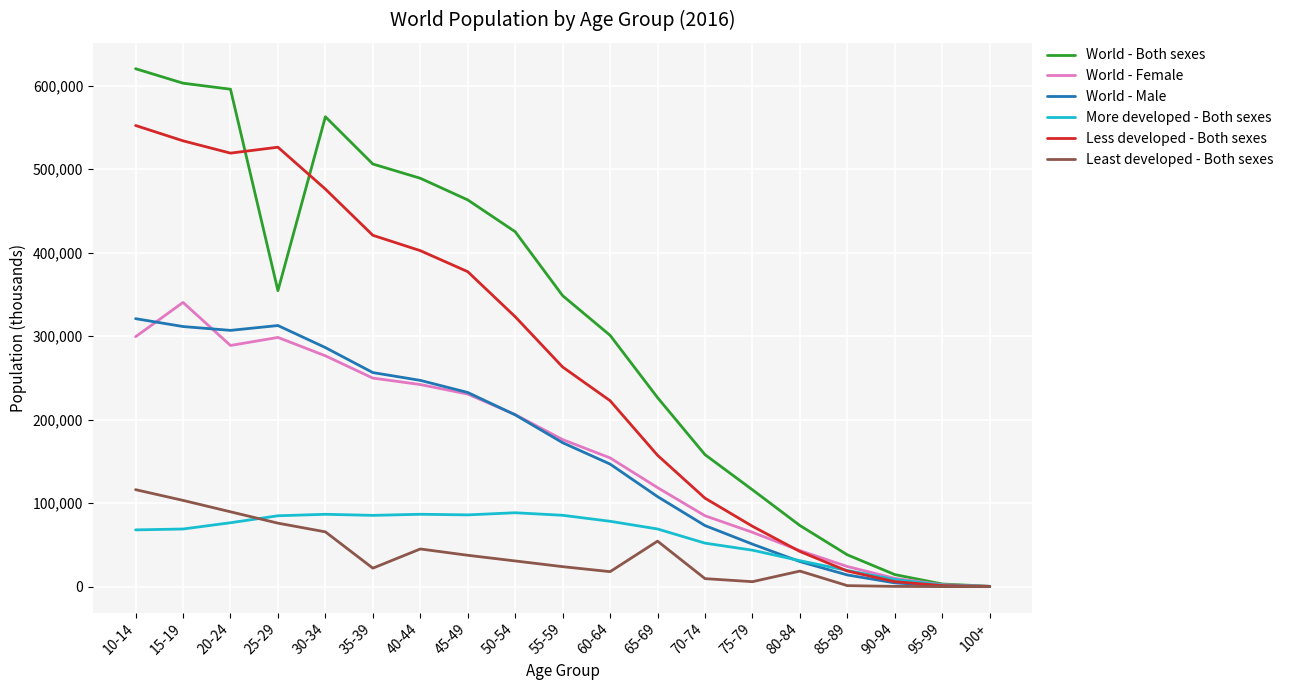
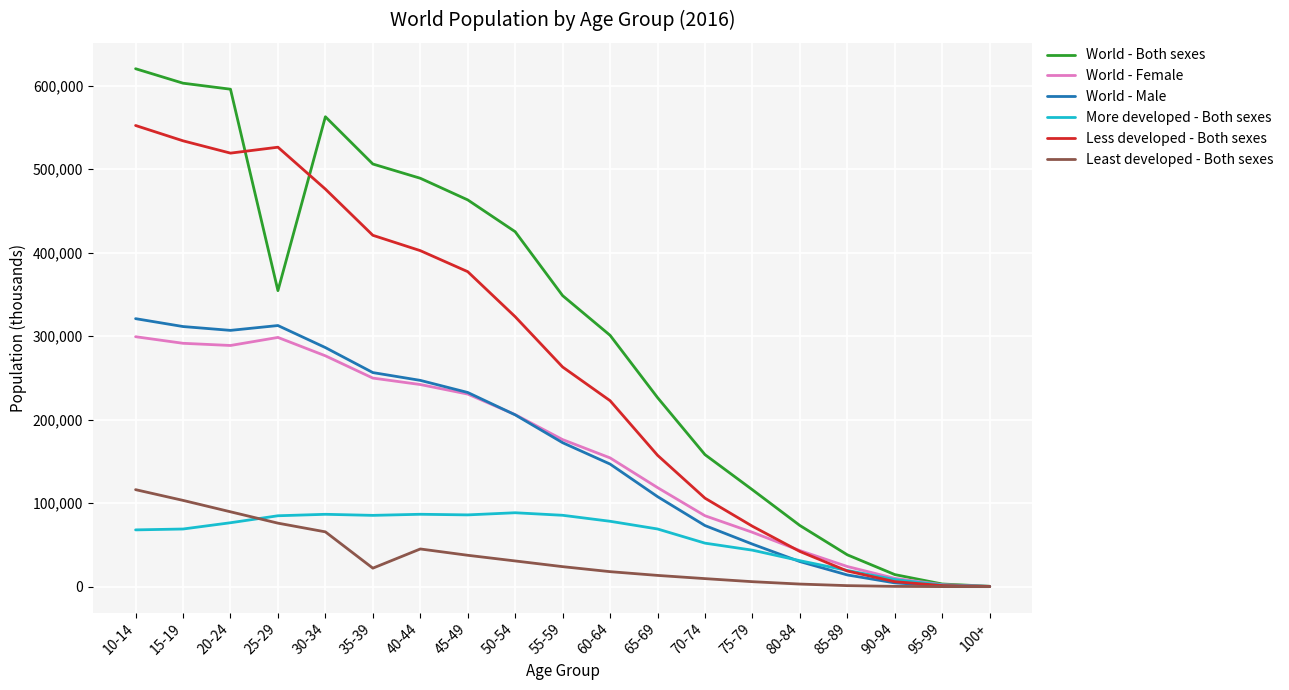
  {
    "World - Both sexes": {
      "10-14": "620,000",
      "15-19": "600,000",
      "20-24": "600,000",
      "25-29": "350,000",
      "30-34": "560,000",
      "35-39": "510,000",
      "40-44": "490,000",
      "45-49": "460,000",
      "50-54": "420,000",
      "55-59": "350,000",
      "60-64": "300,000",
      "65-69": "230,000",
      "70-74": "160,000",
      "75-79": "120,000",
      "80-84": "70,000",
      "85-89": "40,000",
      "90-94": "10,000"
    },
    "World - Female": {
      "10-14": "300,000",
-     "15-19": "340,000",
+     "15-19": "290,000",
      "20-24": "290,000",
      "25-29": "300,000",
      "30-34": "280,000",
      "35-39": "250,000",
      "40-44": "240,000",
      "55-59": "180,000",
      "60-64": "150,000",
      "65-69": "120,000",
      "70-74": "80,000",
      "75-79": "70,000",
      "85-89": "20,000"
    },
    "World - Male": {
      "10-14": "320,000",
      "15-19": "310,000",
      "20-24": "310,000",
      "25-29": "310,000",
      "30-34": "290,000",
      "35-39": "260,000",
      "40-44": "250,000",
      "55-59": "170,000",
      "60-64": "150,000",
      "65-69": "110,000",
      "70-74": "70,000",
      "75-79": "50,000",
      "85-89": "10,000"
    },
    "More developed - Both sexes": {
      "10-14": "70,000",
      "15-19": "70,000",
      "20-24": "80,000",
      "25-29": "80,000",
      "30-34": "90,000",
      "35-39": "90,000",
      "40-44": "90,000",
      "45-49": "90,000",
      "50-54": "90,000",
      "55-59": "90,000",
      "60-64": "80,000",
      "65-69": "70,000",
      "70-74": "50,000",
      "75-79": "40,000"
    },
    "Less developed - Both sexes": {
      "10-14": "550,000",
      "15-19": "530,000",
      "20-24": "520,000",
      "25-29": "530,000",
      "30-34": "480,000",
      "35-39": "420,000",
      "40-44": "400,000",
      "45-49": "380,000",
      "50-54": "320,000",
      "55-59": "260,000",
      "60-64": "220,000",
      "65-69": "160,000",
      "70-74": "110,000",
      "75-79": "70,000"
    },
    "Least developed - Both sexes": {
      "10-14": "120,000",
      "15-19": "100,000",
      "20-24": "90,000",
      "25-29": "80,000",
      "30-34": "70,000",
      "35-39": "20,000",
      "40-44": "50,000",
      "45-49": "40,000",
      "50-54": "30,000",
      "55-59": "20,000",
      "60-64": "20,000",
-     "65-69": "50,000",
+     "65-69": "10,000",
      "70-74": "10,000",
      "75-79": "10,000",
-     "80-84": "20,000",
+     "80-84": "0",
      "85-89": "0",
      "90-94": "0"
    }
  }
